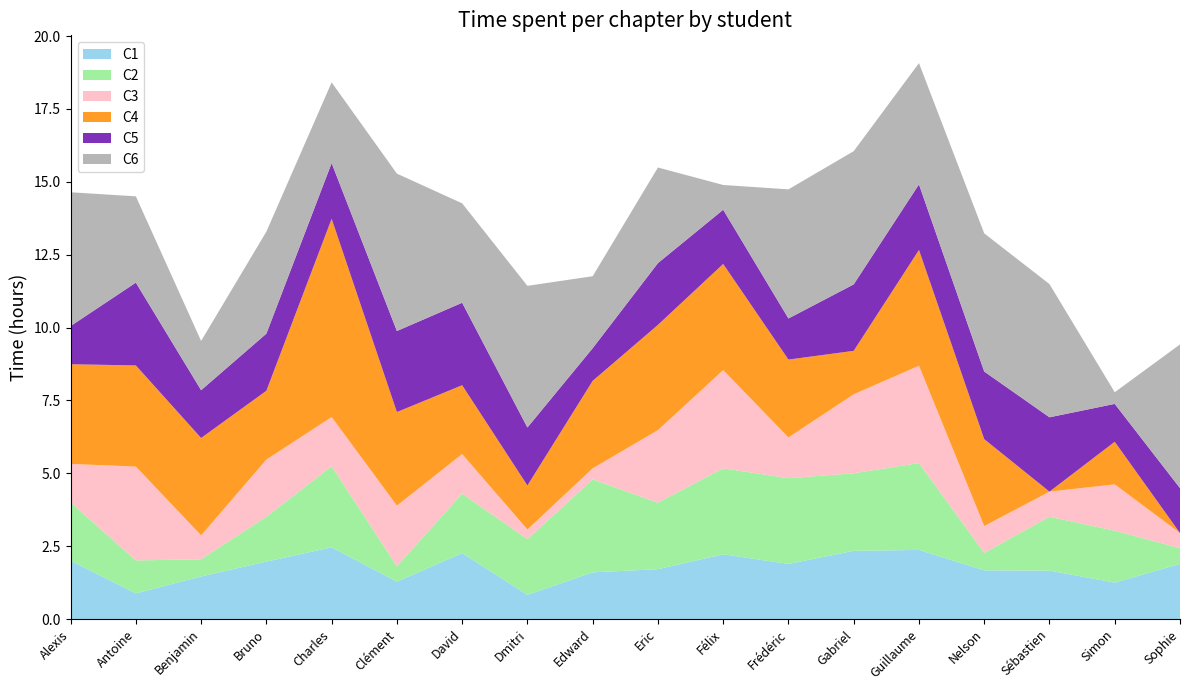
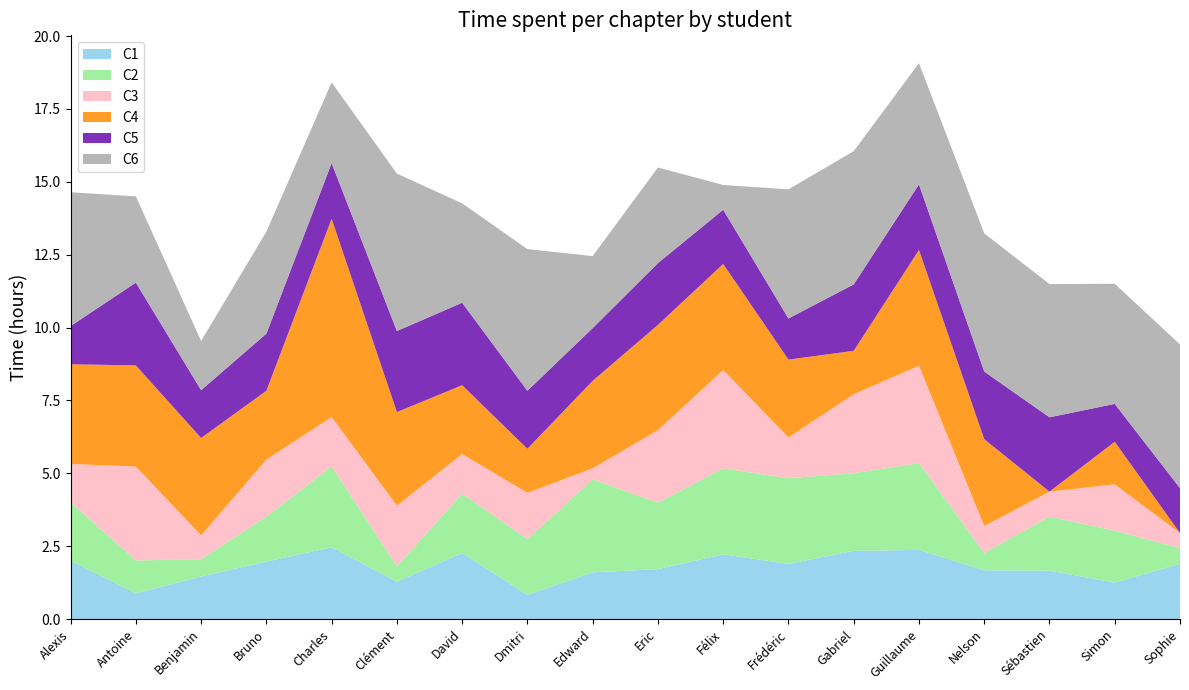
  {
    "C1": {
      "Alexis": 2.0,
      "Antoine": 0.9,
      "Benjamin": 1.5,
      "Bruno": 2.0,
      "Charles": 2.5,
      "Clément": 1.3,
      "David": 2.3,
      "Dmitri": 0.8,
      "Edward": 1.6,
      "Eric": 1.7,
      "Félix": 2.2,
      "Frédéric": 1.9,
      "Gabriel": 2.3,
      "Guillaume": 2.4,
      "Nelson": 1.7,
      "Sébastien": 1.7,
      "Simon": 1.3,
      "Sophie": 1.9
    },
    "C2": {
      "Alexis": 2.0,
      "Antoine": 1.1,
      "Benjamin": 0.6,
      "Bruno": 1.5,
      "Charles": 2.8,
      "Clément": 0.5,
      "David": 2.0,
      "Dmitri": 1.9,
      "Edward": 3.2,
      "Eric": 2.3,
      "Félix": 2.9,
      "Frédéric": 2.9,
      "Gabriel": 2.7,
      "Guillaume": 3.0,
      "Nelson": 0.6,
      "Sébastien": 1.8,
      "Simon": 1.8,
      "Sophie": 0.5
    },
    "C3": {
      "Alexis": 1.3,
      "Antoine": 3.2,
      "Benjamin": 0.8,
      "Bruno": 2.0,
      "Charles": 1.7,
      "Clément": 2.1,
      "David": 1.4,
-     "Dmitri": 0.3,
+     "Dmitri": 1.6,
      "Edward": 0.4,
      "Eric": 2.5,
      "Félix": 3.4,
      "Frédéric": 1.4,
      "Gabriel": 2.7,
      "Guillaume": 3.3,
      "Nelson": 0.9,
      "Simon": 1.6
    },
    "C4": {
      "Alexis": 3.4,
      "Antoine": 3.5,
      "Benjamin": 3.3,
      "Bruno": 2.4,
      "Charles": 6.8,
      "Clément": 3.2,
      "David": 2.4,
      "Dmitri": 1.5,
      "Edward": 3.0,
      "Eric": 3.6,
      "Félix": 3.6,
      "Frédéric": 2.7,
      "Gabriel": 1.5,
      "Guillaume": 4.0,
      "Nelson": 3.0,
      "Simon": 1.5
    },
    "C5": {
      "Alexis": 1.3,
      "Antoine": 2.8,
      "Benjamin": 1.6,
      "Bruno": 2.0,
      "Charles": 1.9,
      "Clément": 2.8,
      "David": 2.8,
      "Dmitri": 2.0,
-     "Edward": 1.1,
+     "Edward": 1.8,
      "Eric": 2.1,
      "Félix": 1.9,
      "Frédéric": 1.4,
      "Gabriel": 2.3,
      "Guillaume": 2.3,
      "Nelson": 2.3,
      "Sébastien": 2.6,
      "Simon": 1.3,
      "Sophie": 1.5
    },
    "C6": {
      "Alexis": 4.6,
      "Antoine": 3.0,
      "Benjamin": 1.7,
      "Bruno": 3.5,
      "Charles": 2.8,
      "Clément": 5.4,
      "David": 3.4,
      "Dmitri": 4.9,
      "Edward": 2.5,
      "Eric": 3.3,
      "Félix": 0.8,
      "Frédéric": 4.4,
      "Gabriel": 4.6,
      "Guillaume": 4.2,
      "Nelson": 4.7,
      "Sébastien": 4.6,
-     "Simon": 0.4,
+     "Simon": 4.1,
      "Sophie": 4.9
    }
  }
